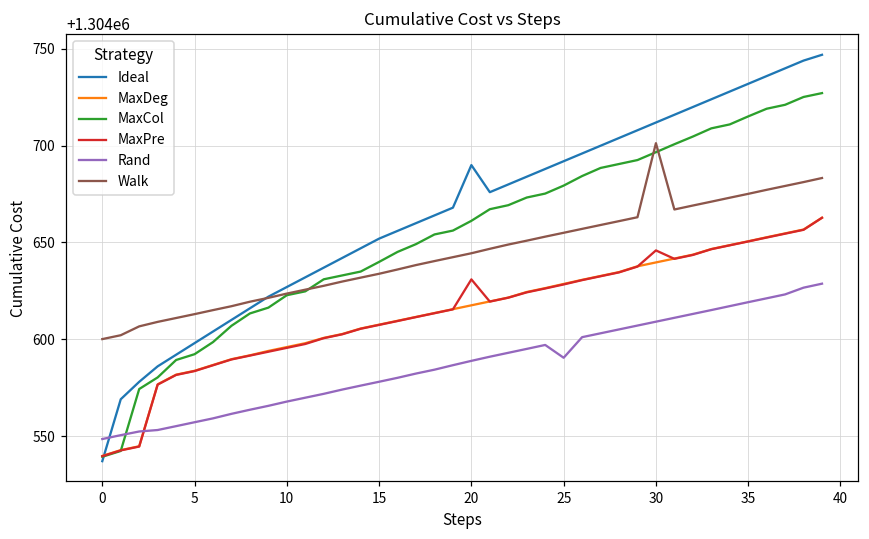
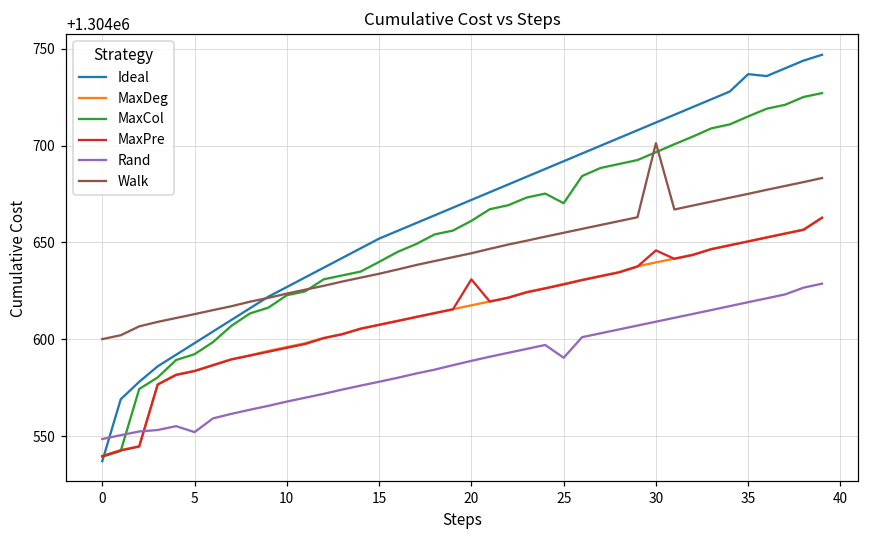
  {
    "Ideal": {
      "0": 1304537,
      "5": 1304598,
      "10": 1304627,
      "15": 1304652,
-     "20": 1304690,
+     "20": 1304672,
      "25": 1304692,
      "30": 1304712,
-     "35": 1304732
+     "35": 1304737
    },
    "MaxDeg": {
      "20": 1304618,
      "30": 1304640
    },
    "MaxCol": {
      "5": 1304592,
      "15": 1304640,
      "20": 1304661,
-     "25": 1304679,
+     "25": 1304670,
      "30": 1304697,
      "35": 1304715
    },
    "MaxPre": {
      "20": 1304631,
      "30": 1304646
    },
    "Rand": {
      "0": 1304548,
-     "5": 1304557,
+     "5": 1304552,
      "10": 1304568,
      "15": 1304578,
      "20": 1304589,
      "25": 1304590,
      "30": 1304609,
      "35": 1304619
    },
    "Walk": {
      "0": 1304600,
      "5": 1304613,
      "15": 1304634,
      "20": 1304644,
      "25": 1304655,
      "30": 1304701,
      "35": 1304675
    }
  }
